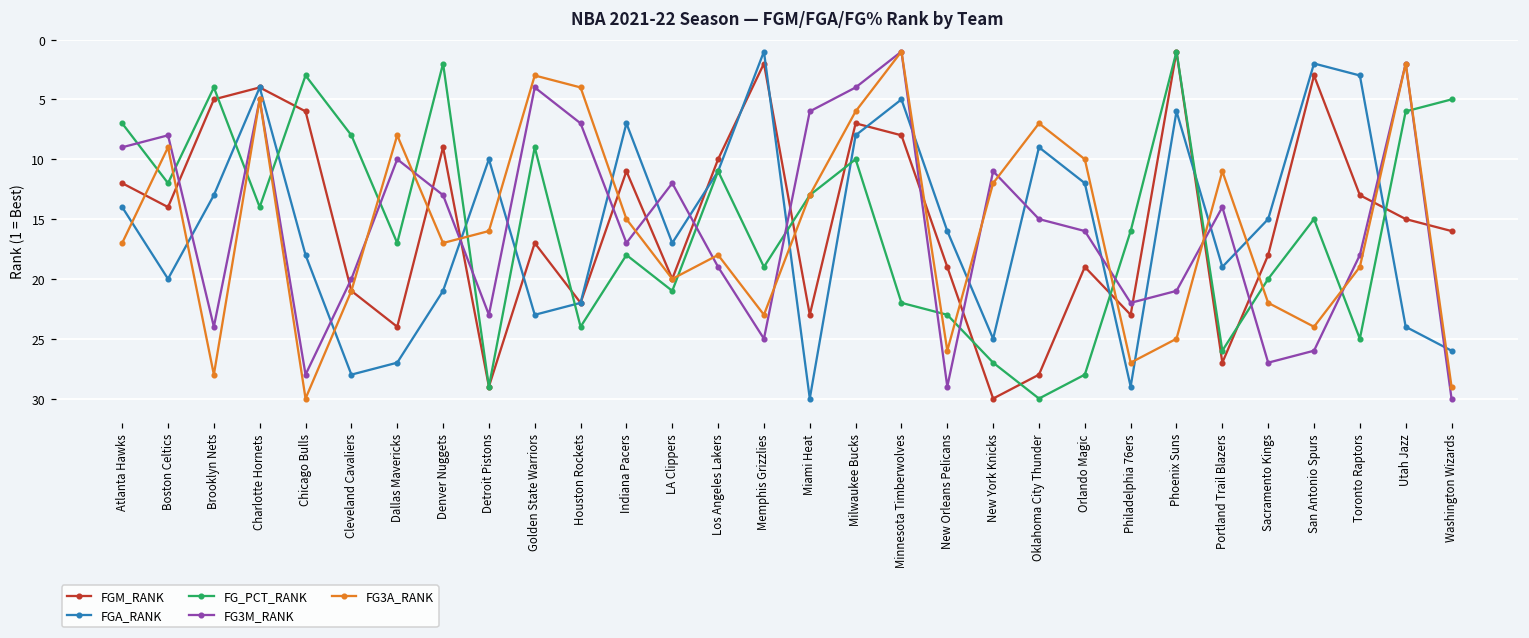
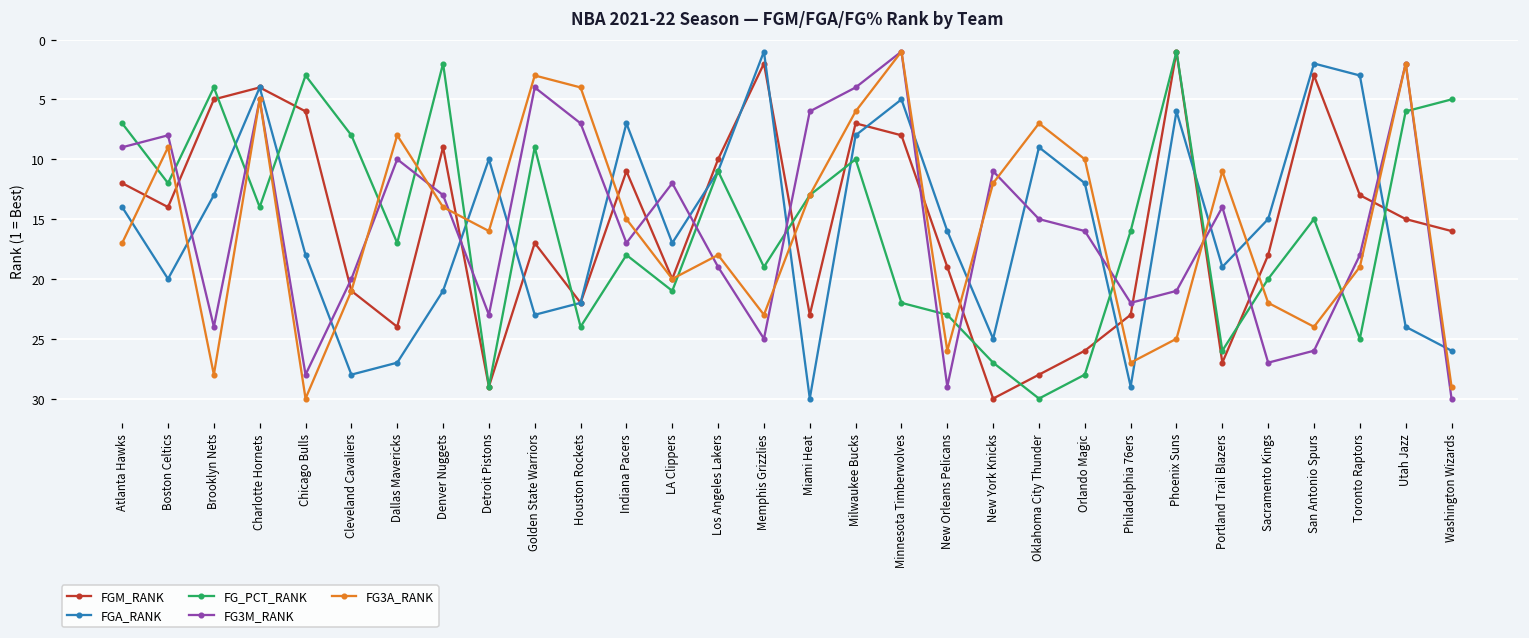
  {
    "FGM_RANK": {
      "Atlanta Hawks": 12,
      "Boston Celtics": 14,
      "Brooklyn Nets": 5,
      "Chicago Bulls": 6,
      "Dallas Mavericks": 24,
      "Denver Nuggets": 9,
      "Golden State Warriors": 17,
      "Indiana Pacers": 11,
      "Los Angeles Lakers": 10,
      "Memphis Grizzlies": 2,
      "Miami Heat": 23,
      "Milwaukee Bucks": 7,
      "Minnesota Timberwolves": 8,
      "New Orleans Pelicans": 19,
      "New York Knicks": 30,
      "Oklahoma City Thunder": 28,
-     "Orlando Magic": 19,
+     "Orlando Magic": 26,
      "Philadelphia 76ers": 23,
      "Portland Trail Blazers": 27,
      "Sacramento Kings": 18,
      "San Antonio Spurs": 3,
      "Toronto Raptors": 13,
      "Utah Jazz": 15,
      "Washington Wizards": 16
    },
    "FGA_RANK": {
      "Atlanta Hawks": 14,
      "Boston Celtics": 20,
      "Brooklyn Nets": 13,
      "Chicago Bulls": 18,
      "Cleveland Cavaliers": 28,
      "Dallas Mavericks": 27,
      "Denver Nuggets": 21,
      "Detroit Pistons": 10,
      "Golden State Warriors": 23,
      "Indiana Pacers": 7,
      "LA Clippers": 17,
      "Memphis Grizzlies": 1,
      "Miami Heat": 30,
      "Milwaukee Bucks": 8,
      "Minnesota Timberwolves": 5,
      "New Orleans Pelicans": 16,
      "New York Knicks": 25,
      "Oklahoma City Thunder": 9,
      "Orlando Magic": 12,
      "Philadelphia 76ers": 29,
      "Phoenix Suns": 6,
      "Portland Trail Blazers": 19,
      "Sacramento Kings": 15,
      "San Antonio Spurs": 2,
      "Toronto Raptors": 3,
      "Utah Jazz": 24,
      "Washington Wizards": 26
    },
    "FG_PCT_RANK": {
      "Atlanta Hawks": 7,
      "Boston Celtics": 12,
      "Brooklyn Nets": 4,
      "Charlotte Hornets": 14,
      "Chicago Bulls": 3,
      "Cleveland Cavaliers": 8,
      "Dallas Mavericks": 17,
      "Denver Nuggets": 2,
      "Golden State Warriors": 9,
      "Houston Rockets": 24,
      "Indiana Pacers": 18,
      "LA Clippers": 21,
      "Memphis Grizzlies": 19,
      "Milwaukee Bucks": 10,
      "Minnesota Timberwolves": 22,
      "New Orleans Pelicans": 23,
      "New York Knicks": 27,
      "Oklahoma City Thunder": 30,
      "Orlando Magic": 28,
      "Philadelphia 76ers": 16,
      "Portland Trail Blazers": 26,
      "Sacramento Kings": 20,
      "San Antonio Spurs": 15,
      "Toronto Raptors": 25,
      "Utah Jazz": 6,
      "Washington Wizards": 5
    },
    "FG3M_RANK": {
      "Atlanta Hawks": 9,
      "Boston Celtics": 8,
      "Brooklyn Nets": 24,
      "Chicago Bulls": 28,
      "Cleveland Cavaliers": 20,
      "Dallas Mavericks": 10,
      "Denver Nuggets": 13,
      "Detroit Pistons": 23,
      "Golden State Warriors": 4,
      "Houston Rockets": 7,
      "Indiana Pacers": 17,
      "LA Clippers": 12,
      "Los Angeles Lakers": 19,
      "Memphis Grizzlies": 25,
      "Miami Heat": 6,
      "Milwaukee Bucks": 4,
      "New Orleans Pelicans": 29,
      "New York Knicks": 11,
      "Oklahoma City Thunder": 15,
      "Orlando Magic": 16,
      "Philadelphia 76ers": 22,
      "Phoenix Suns": 21,
      "Portland Trail Blazers": 14,
      "Sacramento Kings": 27,
      "San Antonio Spurs": 26,
      "Toronto Raptors": 18,
      "Washington Wizards": 30
    },
    "FG3A_RANK": {
      "Atlanta Hawks": 17,
      "Boston Celtics": 9,
      "Brooklyn Nets": 28,
      "Chicago Bulls": 30,
      "Dallas Mavericks": 8,
-     "Denver Nuggets": 17,
+     "Denver Nuggets": 14,
      "Detroit Pistons": 16,
      "Golden State Warriors": 3,
      "Houston Rockets": 4,
      "Indiana Pacers": 15,
      "Los Angeles Lakers": 18,
      "Memphis Grizzlies": 23,
      "Milwaukee Bucks": 6,
      "New Orleans Pelicans": 26,
      "New York Knicks": 12,
      "Oklahoma City Thunder": 7,
      "Orlando Magic": 10,
      "Philadelphia 76ers": 27,
      "Phoenix Suns": 25,
      "Portland Trail Blazers": 11,
      "Sacramento Kings": 22,
      "San Antonio Spurs": 24,
      "Toronto Raptors": 19,
      "Washington Wizards": 29
    }
  }
